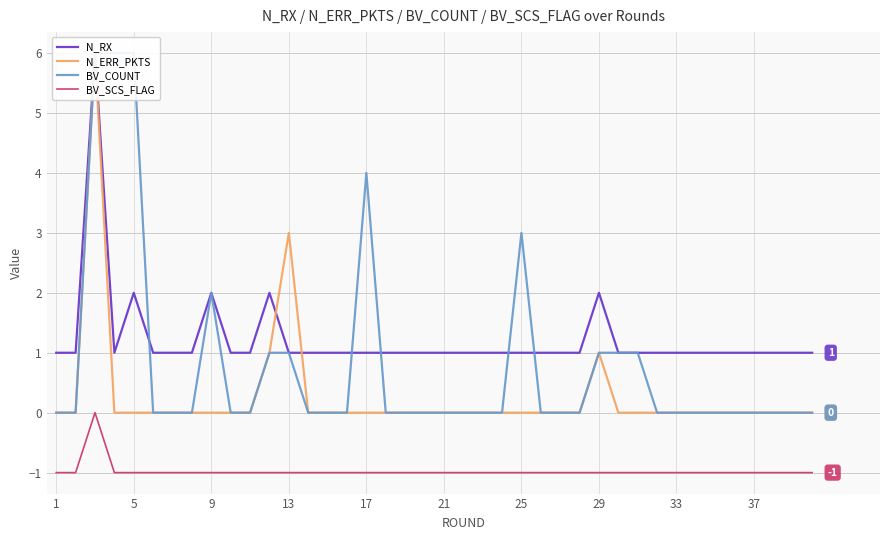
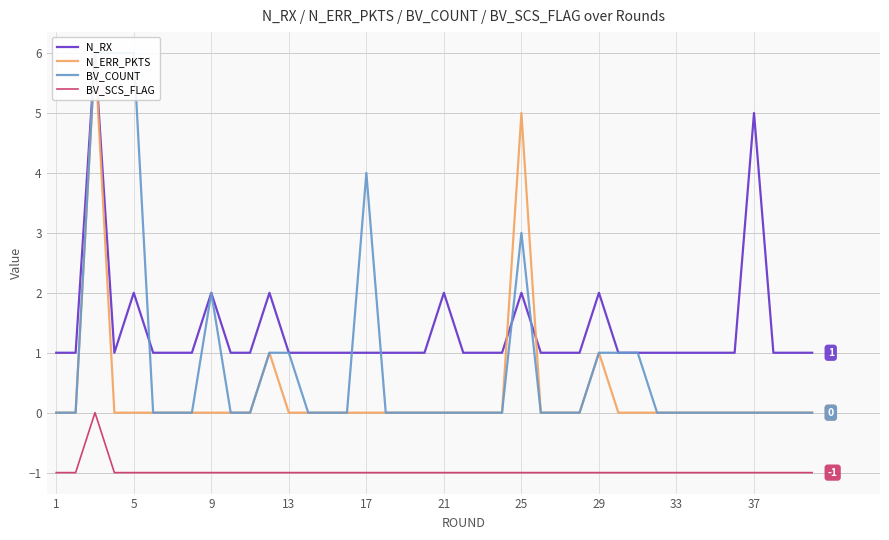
  {
    "N_RX": {
      "1": 1,
      "5": 2,
      "17": 1,
-     "21": 1,
-     "25": 1,
+     "21": 2,
+     "25": 2,
      "29": 2,
      "33": 1,
-     "37": 1
+     "37": 5
    },
    "N_ERR_PKTS": {
      "5": 0,
      "9": 0,
-     "13": 3,
+     "13": 0,
      "17": 0,
-     "25": 0
+     "25": 5
    },
    "BV_COUNT": {
      "17": 4,
      "25": 3
    },
    "BV_SCS_FLAG": {
      "1": -1,
      "5": -1,
      "9": -1,
      "13": -1,
      "17": -1,
      "21": -1,
      "25": -1,
      "29": -1,
      "33": -1,
      "37": -1
    }
  }
